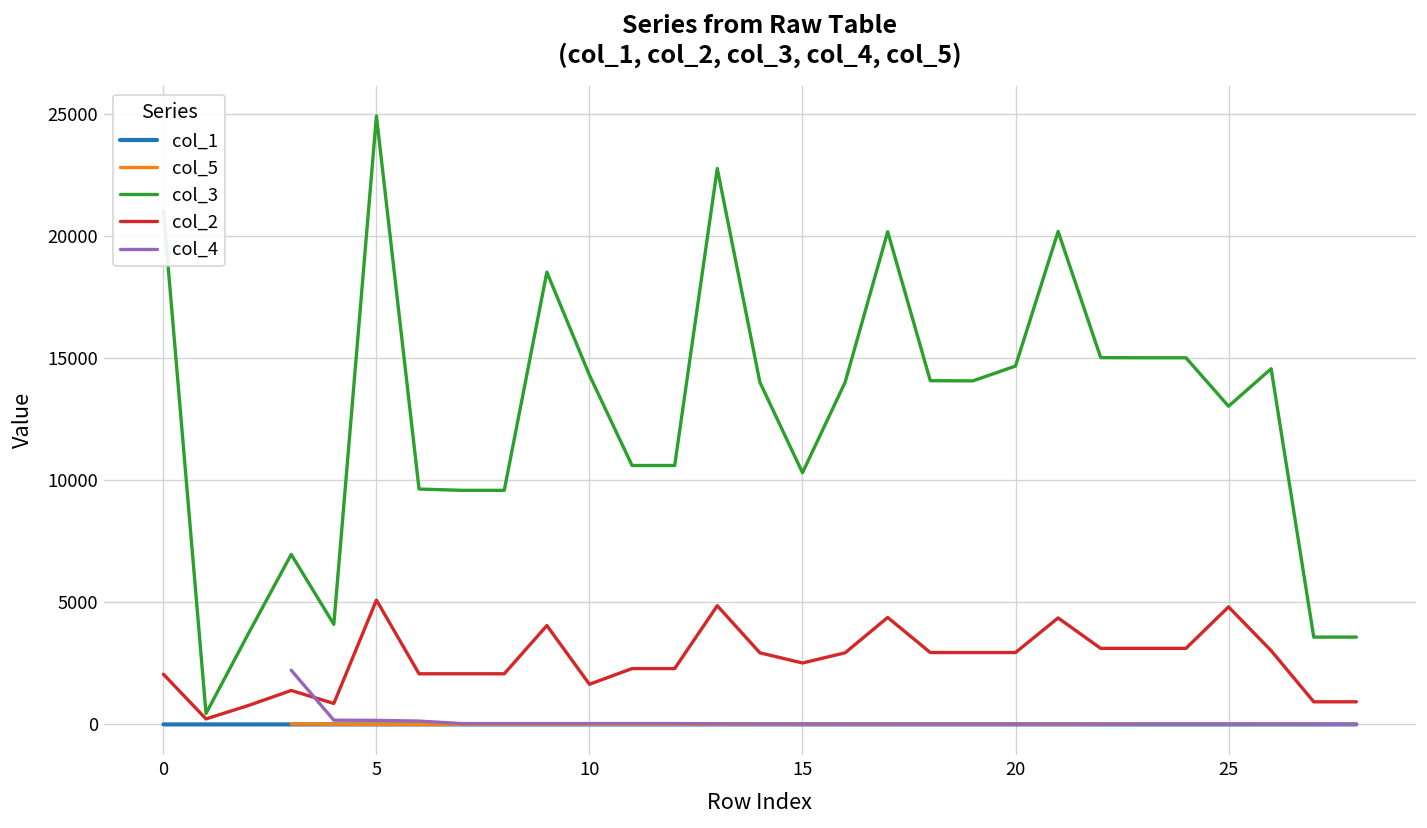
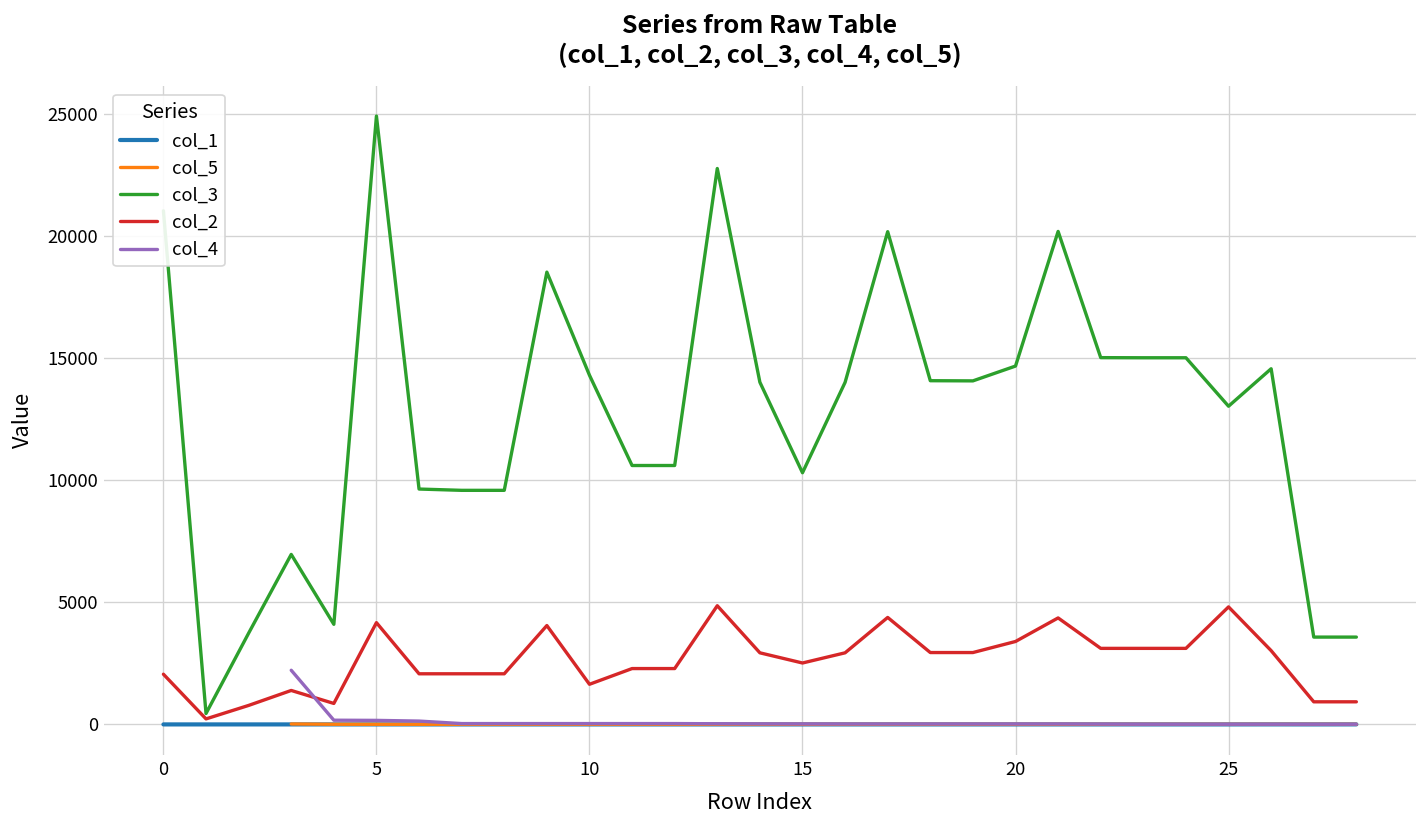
  {
    "col_1": {
      "0": 0
    },
    "col_3": {
      "5": 24900,
      "10": 14300,
      "15": 10300,
      "20": 14700,
      "25": 13000
    },
    "col_2": {
      "0": 2100,
-     "5": 5100,
+     "5": 4200,
      "10": 1600,
      "15": 2500,
-     "20": 2900,
+     "20": 3400,
      "25": 4800
    },
    "col_4": {
      "5": 200
    }
  }
